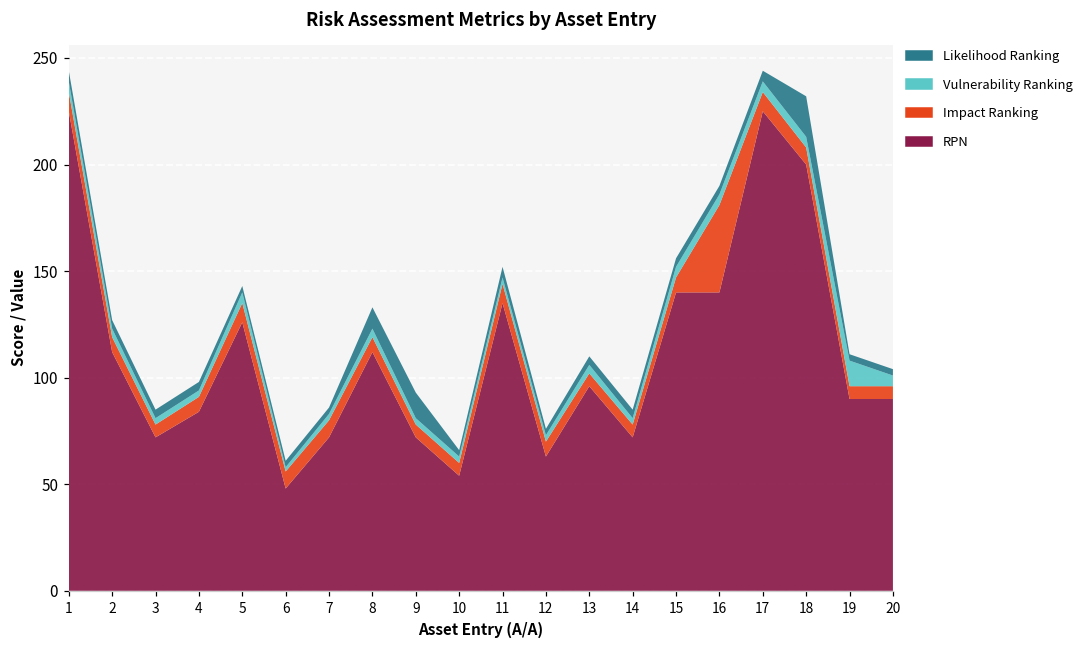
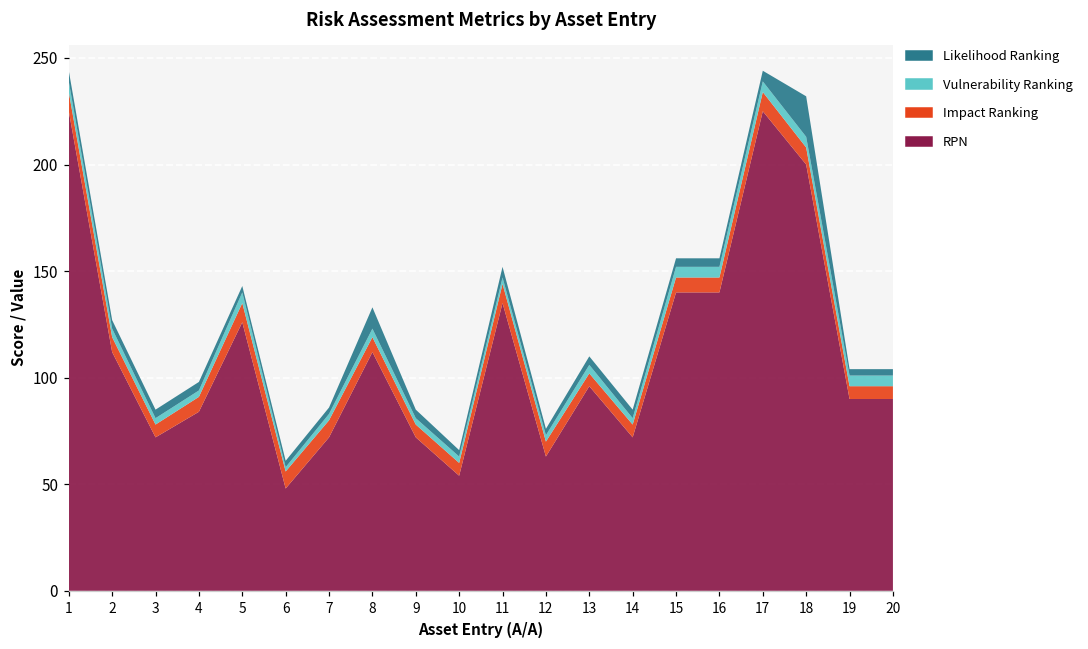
  {
    "RPN": {
      "1": 225,
      "2": 112,
      "3": 72,
      "4": 84,
      "5": 126,
      "6": 48,
      "7": 72,
      "8": 112,
      "9": 72,
      "10": 54,
      "11": 135,
      "12": 63,
      "13": 96,
      "14": 72,
      "15": 140,
      "16": 140,
      "17": 225,
      "18": 200,
      "19": 90,
      "20": 90
    },
    "Impact Ranking": {
      "1": 9,
      "2": 7,
      "3": 6,
      "4": 7,
      "5": 9,
      "6": 8,
      "7": 8,
      "8": 7,
      "9": 6,
      "10": 6,
      "11": 9,
      "12": 7,
      "13": 6,
      "14": 6,
      "15": 7,
-     "16": 41,
+     "16": 7,
      "17": 9,
      "18": 8,
      "19": 6,
      "20": 6
    },
    "Vulnerability Ranking": {
      "1": 5,
      "2": 4,
      "3": 3,
      "4": 3,
      "5": 5,
      "6": 2,
      "7": 3,
      "8": 4,
      "9": 3,
      "10": 3,
      "11": 3,
      "12": 3,
      "13": 4,
      "14": 3,
      "15": 5,
      "16": 5,
      "17": 5,
      "18": 5,
-     "19": 12,
+     "19": 5,
      "20": 5
    },
    "Likelihood Ranking": {
      "1": 5,
      "2": 4,
      "3": 4,
      "4": 4,
      "5": 3,
      "6": 3,
      "7": 3,
      "8": 10,
-     "9": 12,
+     "9": 4,
      "10": 3,
      "11": 5,
      "12": 3,
      "13": 4,
      "14": 4,
      "15": 4,
      "16": 4,
      "17": 5,
      "18": 19,
      "19": 3,
      "20": 3
    }
  }
